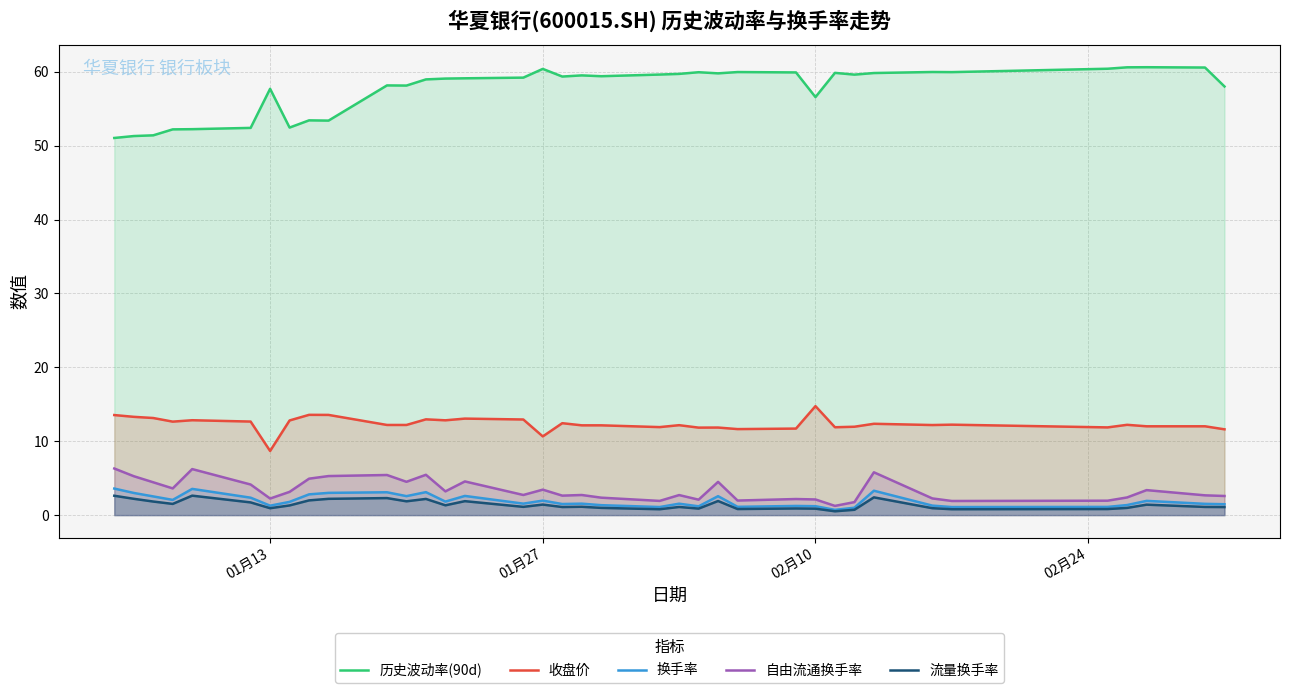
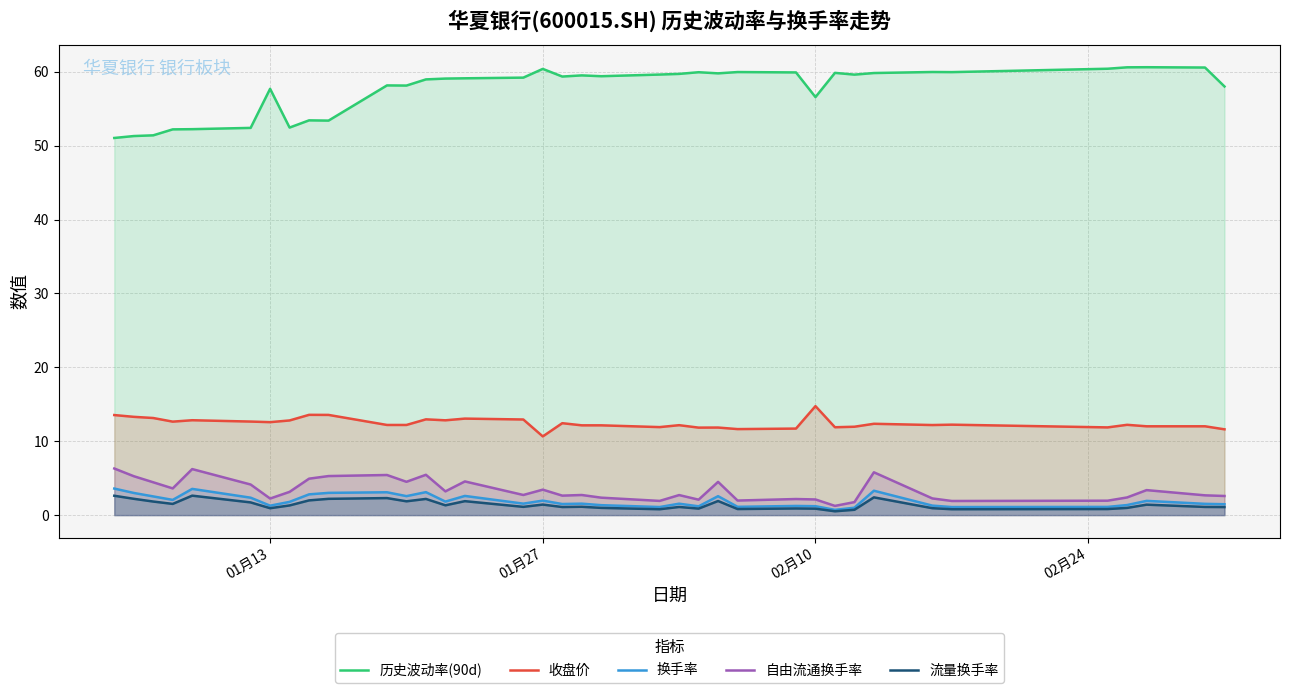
  {
    "历史波动率(90d)": {
      "01月13": 58,
      "01月27": 60,
      "02月10": 57
    },
    "收盘价": {
-     "01月13": 9,
+     "01月13": 13,
      "01月27": 11,
      "02月10": 15
    },
    "换手率": {
      "01月27": 2
    },
    "自由流通换手率": {
      "01月13": 2,
      "01月27": 3,
      "02月10": 2
    },
    "流量换手率": {
      "01月27": 1
    }
  }
